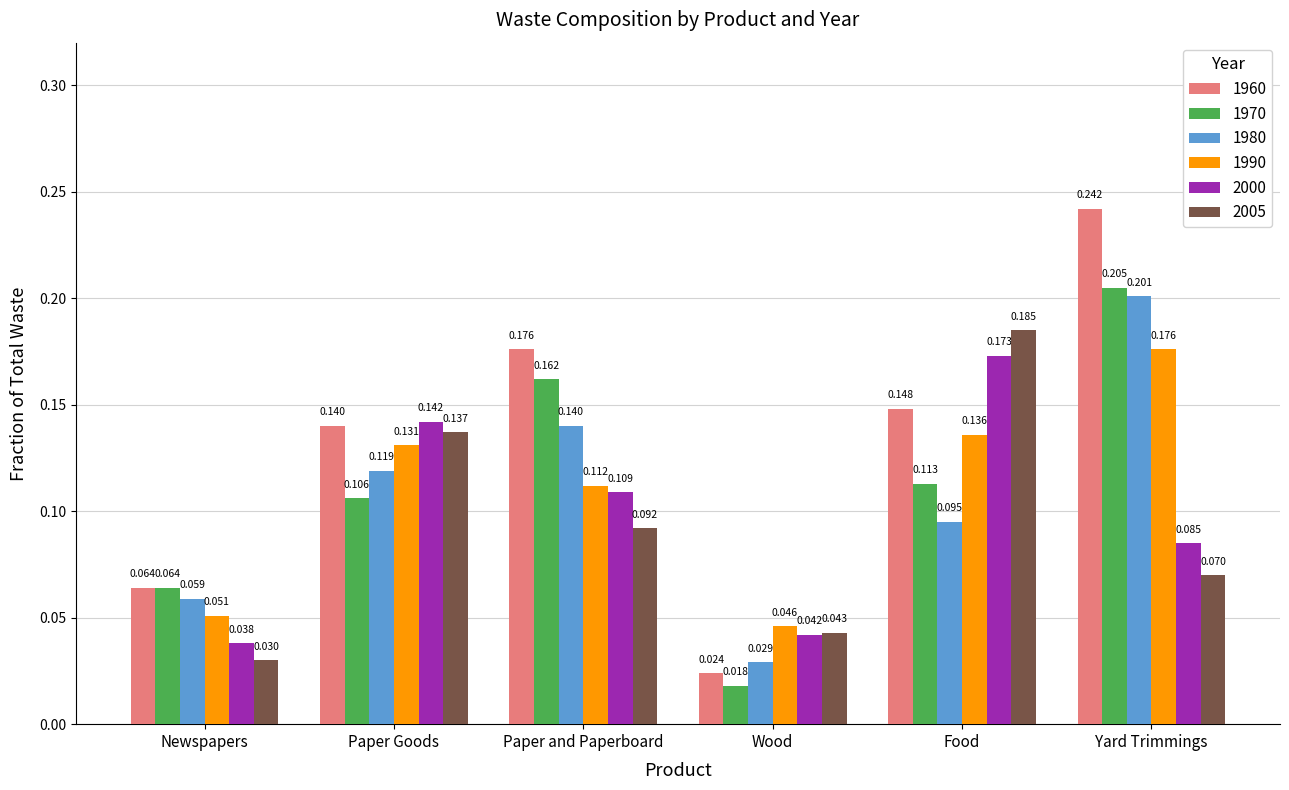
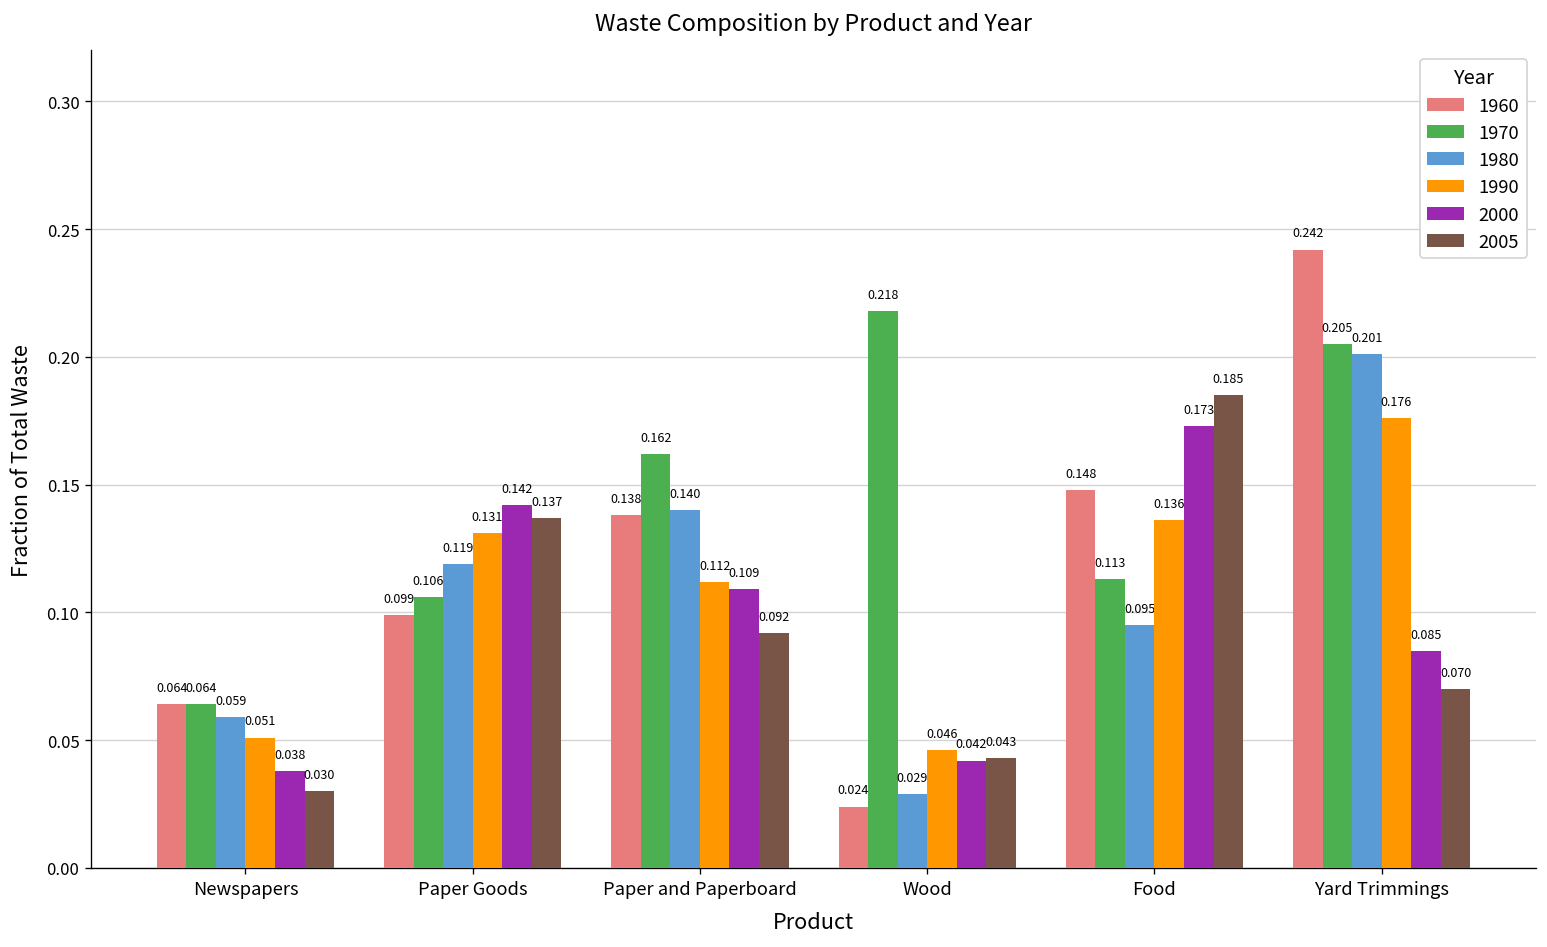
  {
    "1960": {
      "Newspapers": 0.064,
-     "Paper Goods": 0.140,
-     "Paper and Paperboard": 0.176,
+     "Paper Goods": 0.099,
+     "Paper and Paperboard": 0.138,
      "Wood": 0.024,
      "Food": 0.148,
      "Yard Trimmings": 0.242
    },
    "1970": {
      "Newspapers": 0.064,
      "Paper Goods": 0.106,
      "Paper and Paperboard": 0.162,
-     "Wood": 0.018,
+     "Wood": 0.218,
      "Food": 0.113,
      "Yard Trimmings": 0.205
    },
    "1980": {
      "Newspapers": 0.059,
      "Paper Goods": 0.119,
      "Paper and Paperboard": 0.140,
      "Wood": 0.029,
      "Food": 0.095,
      "Yard Trimmings": 0.201
    },
    "1990": {
      "Newspapers": 0.051,
      "Paper Goods": 0.131,
      "Paper and Paperboard": 0.112,
      "Wood": 0.046,
      "Food": 0.136,
      "Yard Trimmings": 0.176
    },
    "2000": {
      "Newspapers": 0.038,
      "Paper Goods": 0.142,
      "Paper and Paperboard": 0.109,
      "Wood": 0.042,
      "Food": 0.173,
      "Yard Trimmings": 0.085
    },
    "2005": {
      "Newspapers": 0.030,
      "Paper Goods": 0.137,
      "Paper and Paperboard": 0.092,
      "Wood": 0.043,
      "Food": 0.185,
      "Yard Trimmings": 0.070
    }
  }
